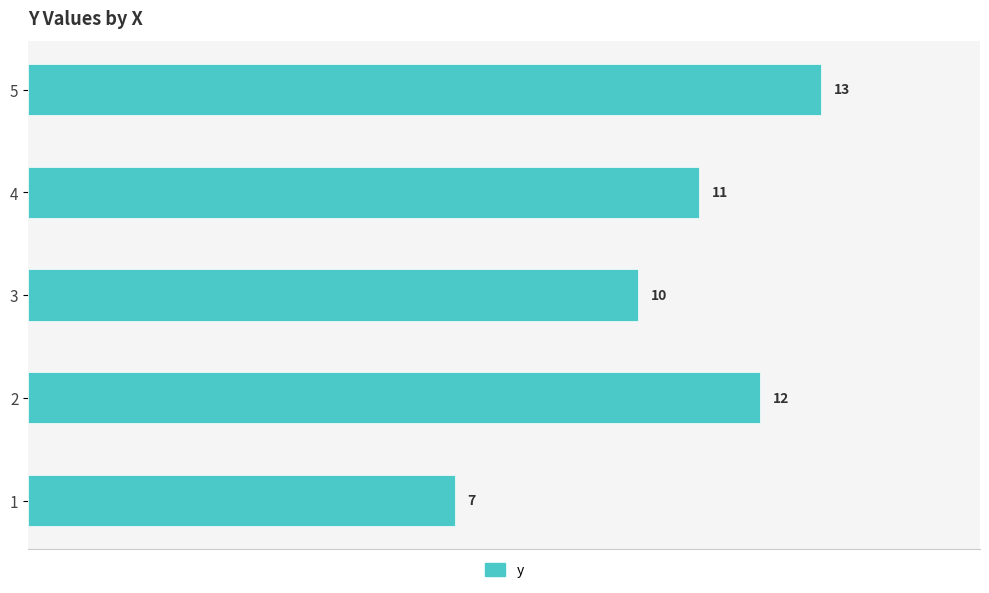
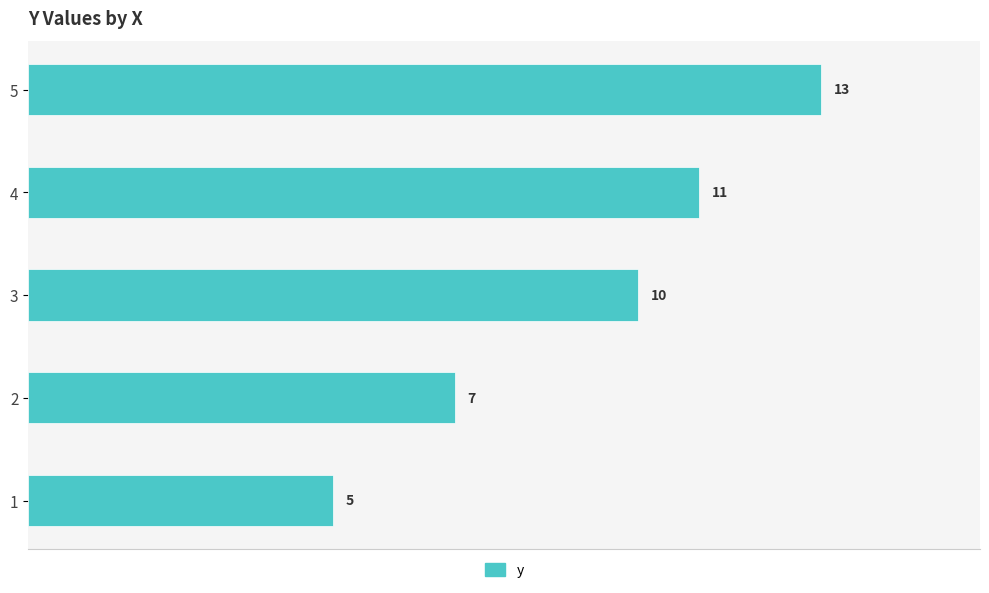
  {
    "5": 13,
    "4": 11,
    "3": 10,
-   "2": 12,
-   "1": 7
+   "2": 7,
+   "1": 5
  }
